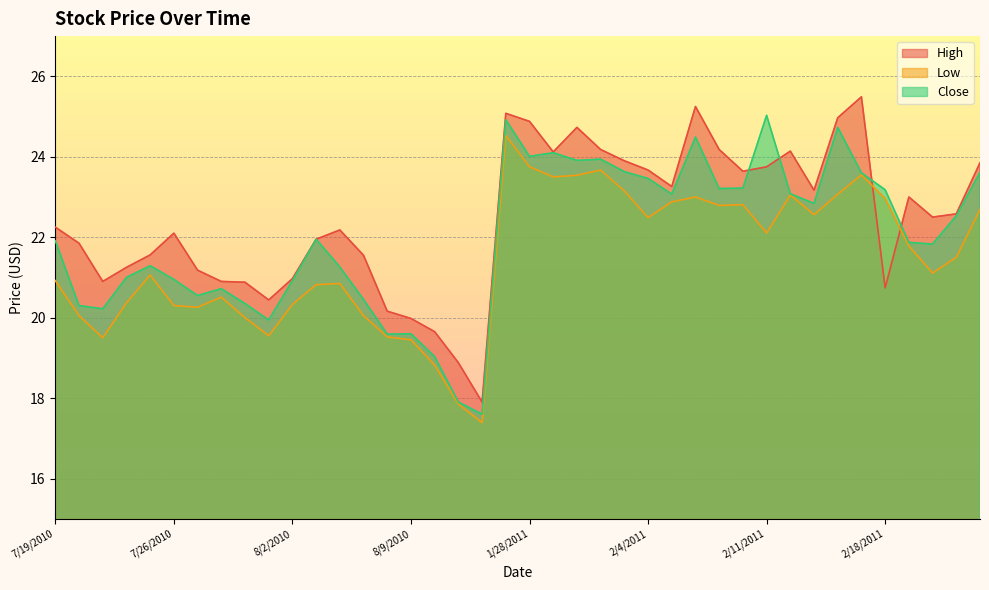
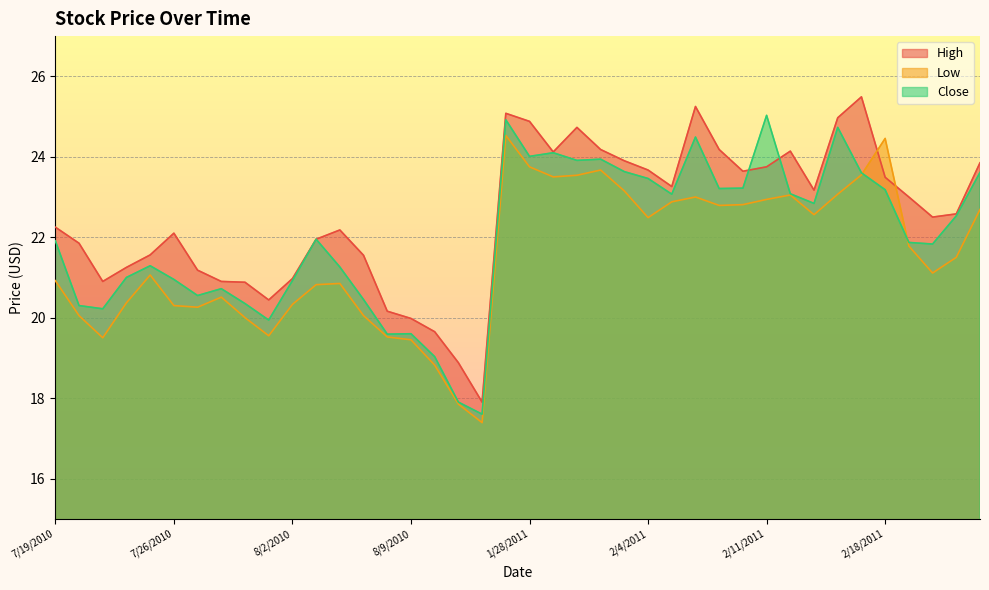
  {
    "High": {
      "7/19/2010": 22.3,
      "7/26/2010": 22.1,
      "8/9/2010": 20.0,
      "1/28/2011": 24.9,
      "2/4/2011": 23.7,
      "2/11/2011": 23.8,
-     "2/18/2011": 20.7
+     "2/18/2011": 23.5
    },
    "Low": {
      "7/19/2010": 20.9,
      "7/26/2010": 20.3,
      "8/2/2010": 20.3,
      "8/9/2010": 19.5,
      "1/28/2011": 23.8,
      "2/4/2011": 22.5,
-     "2/11/2011": 22.1,
-     "2/18/2011": 23.0
+     "2/11/2011": 22.9,
+     "2/18/2011": 24.5
    },
    "Close": {
      "7/19/2010": 21.9,
      "7/26/2010": 21.0,
      "8/9/2010": 19.6,
      "1/28/2011": 24.0,
      "2/4/2011": 23.5,
      "2/11/2011": 25.0,
      "2/18/2011": 23.2
    }
  }
